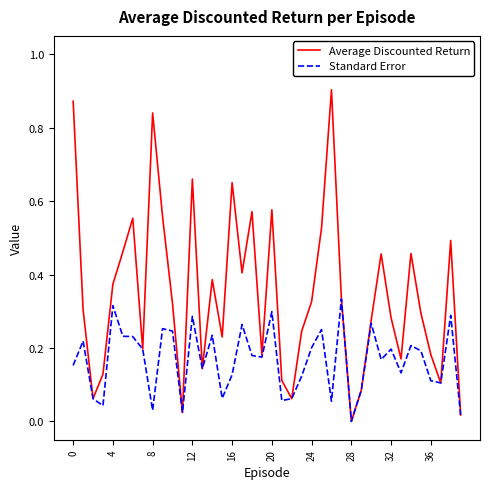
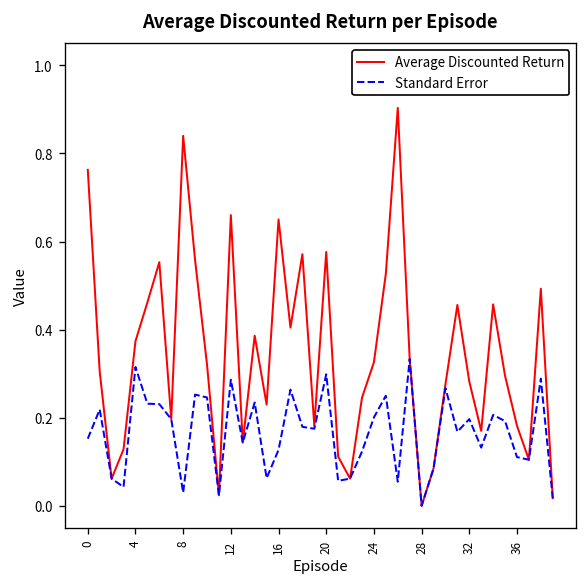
  {
    "Average Discounted Return": {
-     "0": 0.87,
+     "0": 0.76,
      "4": 0.37,
      "8": 0.84,
      "12": 0.66,
      "16": 0.65,
      "20": 0.58,
      "24": 0.33,
      "32": 0.28,
      "36": 0.18
    },
    "Standard Error": {
      "0": 0.15,
      "4": 0.32,
      "8": 0.03,
      "12": 0.29,
      "16": 0.13,
      "20": 0.30,
      "24": 0.20,
      "32": 0.20,
      "36": 0.11
    }
  }
